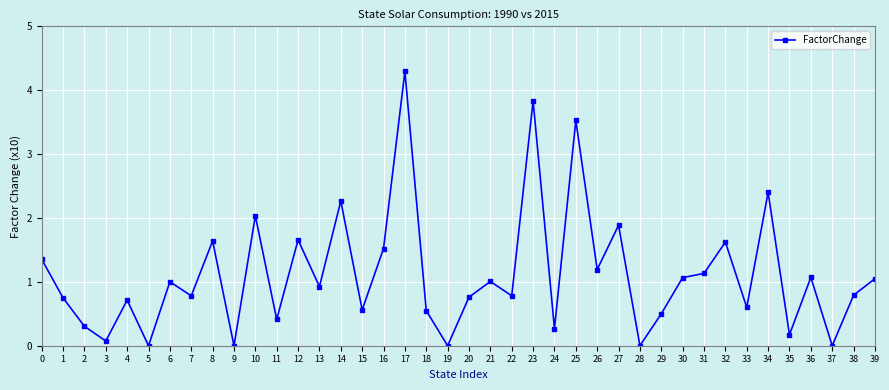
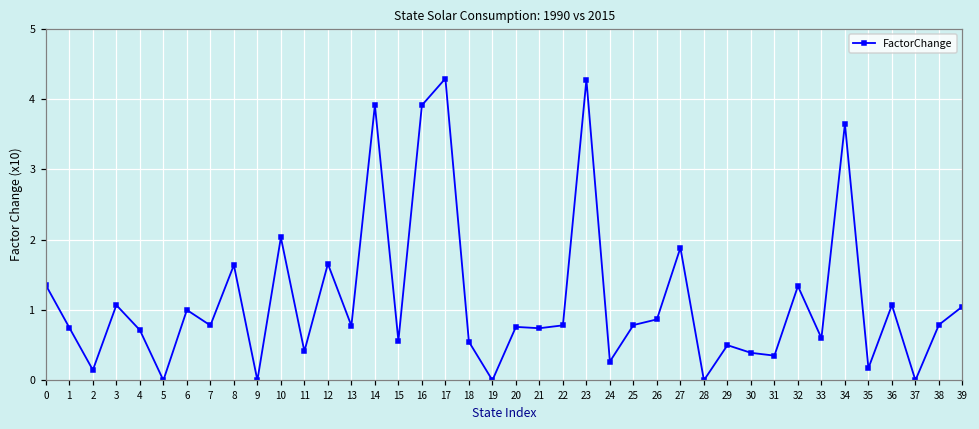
  {
    "0": 1.4,
    "1": 0.7,
-   "2": 0.3,
-   "3": 0.1,
+   "2": 0.1,
+   "3": 1.1,
    "4": 0.7,
    "5": 0.0,
    "6": 1.0,
    "7": 0.8,
    "8": 1.6,
    "9": 0.0,
    "10": 2.0,
    "11": 0.4,
    "12": 1.7,
-   "13": 0.9,
-   "14": 2.3,
+   "13": 0.8,
+   "14": 3.9,
    "15": 0.6,
-   "16": 1.5,
+   "16": 3.9,
    "17": 4.3,
    "18": 0.5,
    "19": 0.0,
    "20": 0.8,
-   "21": 1.0,
+   "21": 0.7,
    "22": 0.8,
-   "23": 3.8,
+   "23": 4.3,
    "24": 0.3,
-   "25": 3.5,
-   "26": 1.2,
+   "25": 0.8,
+   "26": 0.9,
    "27": 1.9,
    "28": 0.0,
    "29": 0.5,
-   "30": 1.1,
-   "31": 1.1,
-   "32": 1.6,
+   "30": 0.4,
+   "31": 0.4,
+   "32": 1.3,
    "33": 0.6,
-   "34": 2.4,
+   "34": 3.7,
    "35": 0.2,
    "36": 1.1,
    "37": 0.0,
    "38": 0.8,
    "39": 1.1
  }
